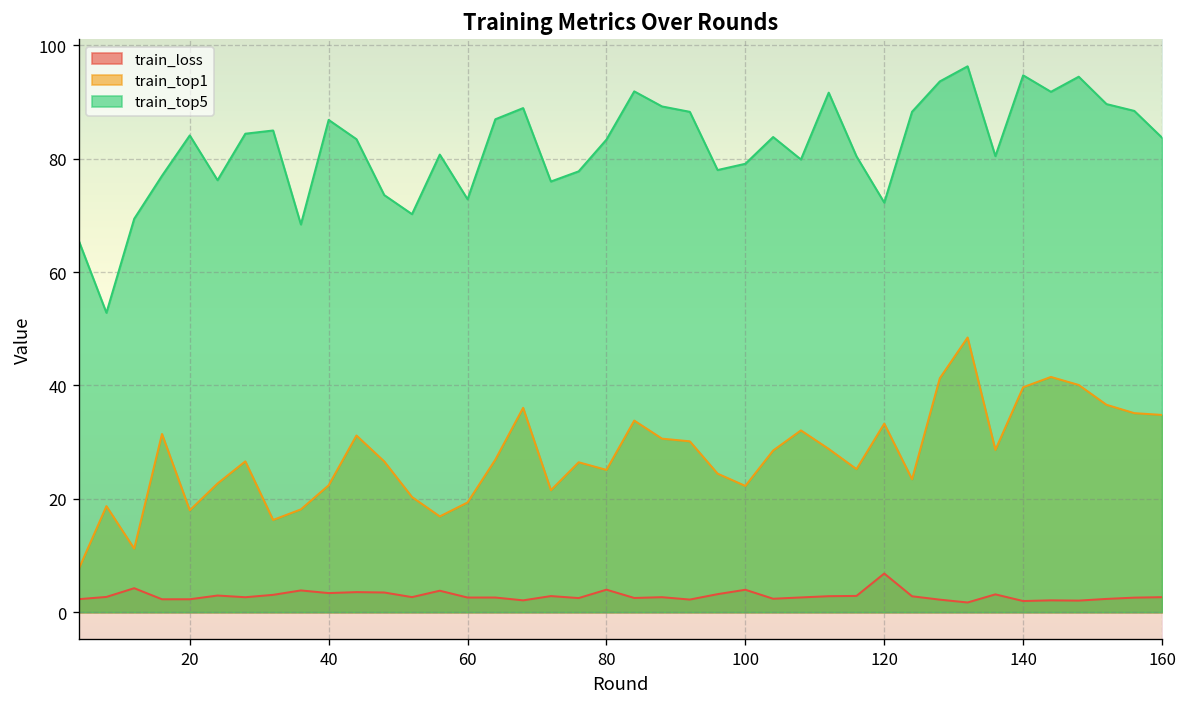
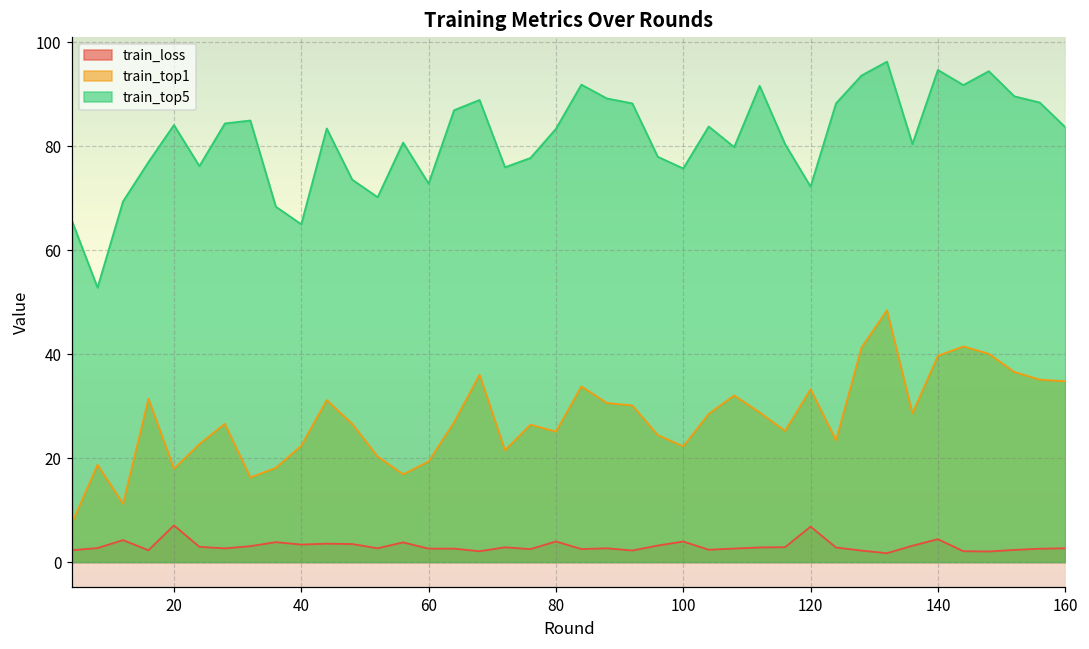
  {
    "train_loss": {
-     "20": 2,
+     "20": 7,
      "40": 3,
      "60": 3,
      "80": 4,
      "100": 4,
      "120": 7,
-     "140": 2,
+     "140": 4,
      "160": 3
    },
    "train_top1": {
      "20": 18,
      "40": 22,
      "60": 19,
      "80": 25,
      "100": 22,
      "120": 33,
      "140": 40,
      "160": 35
    },
    "train_top5": {
      "20": 84,
-     "40": 87,
+     "40": 65,
      "60": 73,
      "80": 83,
-     "100": 79,
+     "100": 76,
      "120": 72,
      "140": 95,
      "160": 84
    }
  }
